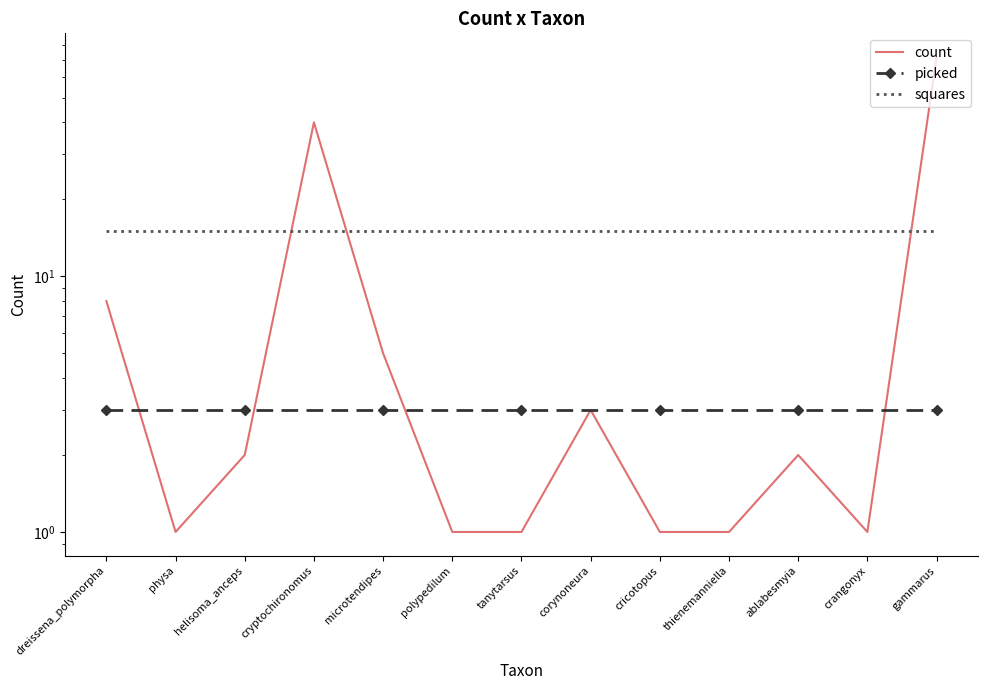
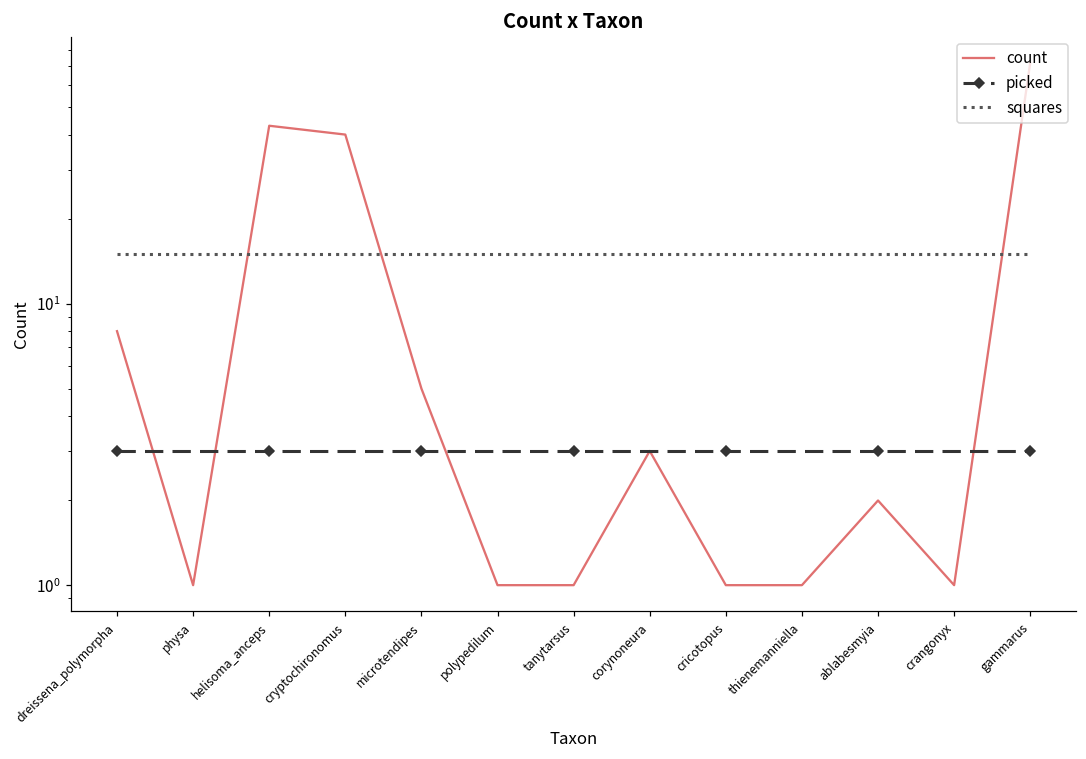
  {
    "count": {
      "dreissena_polymorpha": 8,
      "physa": 1,
-     "helisoma_anceps": 2,
+     "helisoma_anceps": 43,
      "cryptochironomus": 40,
      "microtendipes": 5,
      "polypedilum": 1,
      "tanytarsus": 1,
      "cricotopus": 1,
      "thienemanniella": 1,
      "ablabesmyia": 2,
      "crangonyx": 1
    }
  }
